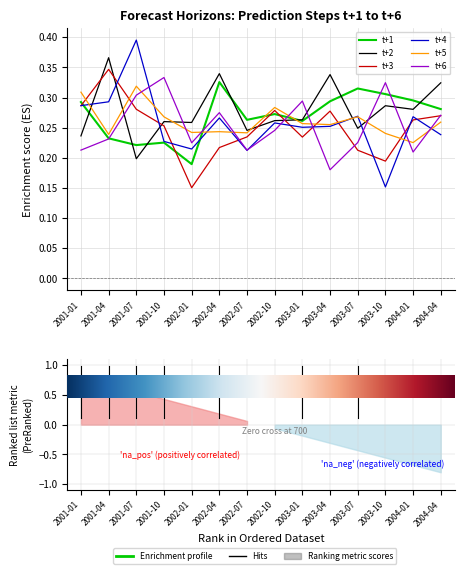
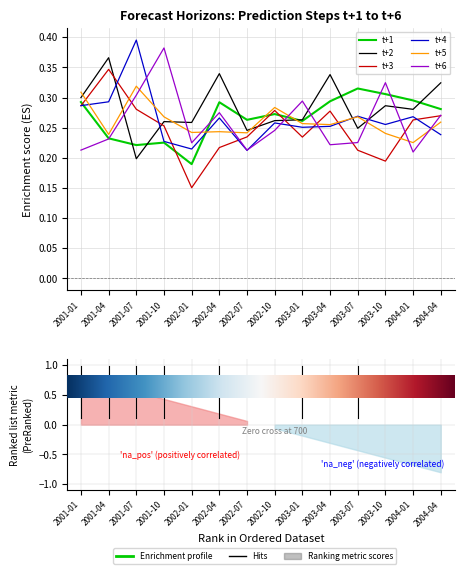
  {
    "Forecast Horizons: Prediction Steps t+1 to t+6": {
      "t+1": {
        "2001-01": 0.29,
        "2001-07": 0.22,
        "2002-01": 0.19,
-       "2002-04": 0.33,
+       "2002-04": 0.29,
        "2002-07": 0.26,
        "2002-10": 0.27,
        "2003-04": 0.29,
        "2003-07": 0.32,
        "2003-10": 0.31,
        "2004-01": 0.30,
        "2004-04": 0.28
      },
      "t+2": {
-       "2001-01": 0.24,
+       "2001-01": 0.30,
        "2001-04": 0.37,
        "2001-07": 0.20,
        "2001-10": 0.26,
        "2002-01": 0.26,
        "2002-04": 0.34,
        "2003-04": 0.34,
        "2003-07": 0.25,
        "2003-10": 0.29,
        "2004-01": 0.28,
        "2004-04": 0.32
      },
      "t+3": {
        "2001-04": 0.35,
        "2001-07": 0.28,
        "2001-10": 0.25,
        "2002-01": 0.15,
        "2002-04": 0.22,
        "2002-07": 0.23,
        "2002-10": 0.28,
        "2003-01": 0.23,
        "2003-04": 0.28,
        "2003-07": 0.21,
        "2003-10": 0.19,
        "2004-01": 0.26
      },
      "t+4": {
        "2001-04": 0.29,
        "2001-07": 0.40,
        "2002-01": 0.21,
        "2002-04": 0.27,
        "2003-01": 0.25,
-       "2003-10": 0.15,
+       "2003-10": 0.26,
        "2004-01": 0.27,
        "2004-04": 0.24
      },
      "t+5": {
        "2001-01": 0.31,
        "2001-04": 0.24,
        "2001-07": 0.32,
        "2001-10": 0.27,
        "2002-01": 0.24,
        "2002-04": 0.24,
        "2002-10": 0.28,
        "2003-01": 0.26,
        "2003-10": 0.24,
        "2004-01": 0.23,
        "2004-04": 0.26
      },
      "t+6": {
        "2001-01": 0.21,
        "2001-07": 0.30,
-       "2001-10": 0.33,
+       "2001-10": 0.38,
        "2002-01": 0.22,
        "2002-04": 0.27,
        "2002-10": 0.25,
        "2003-01": 0.29,
-       "2003-04": 0.18,
+       "2003-04": 0.22,
        "2003-07": 0.23,
        "2003-10": 0.32,
        "2004-01": 0.21
      }
    }
  }
